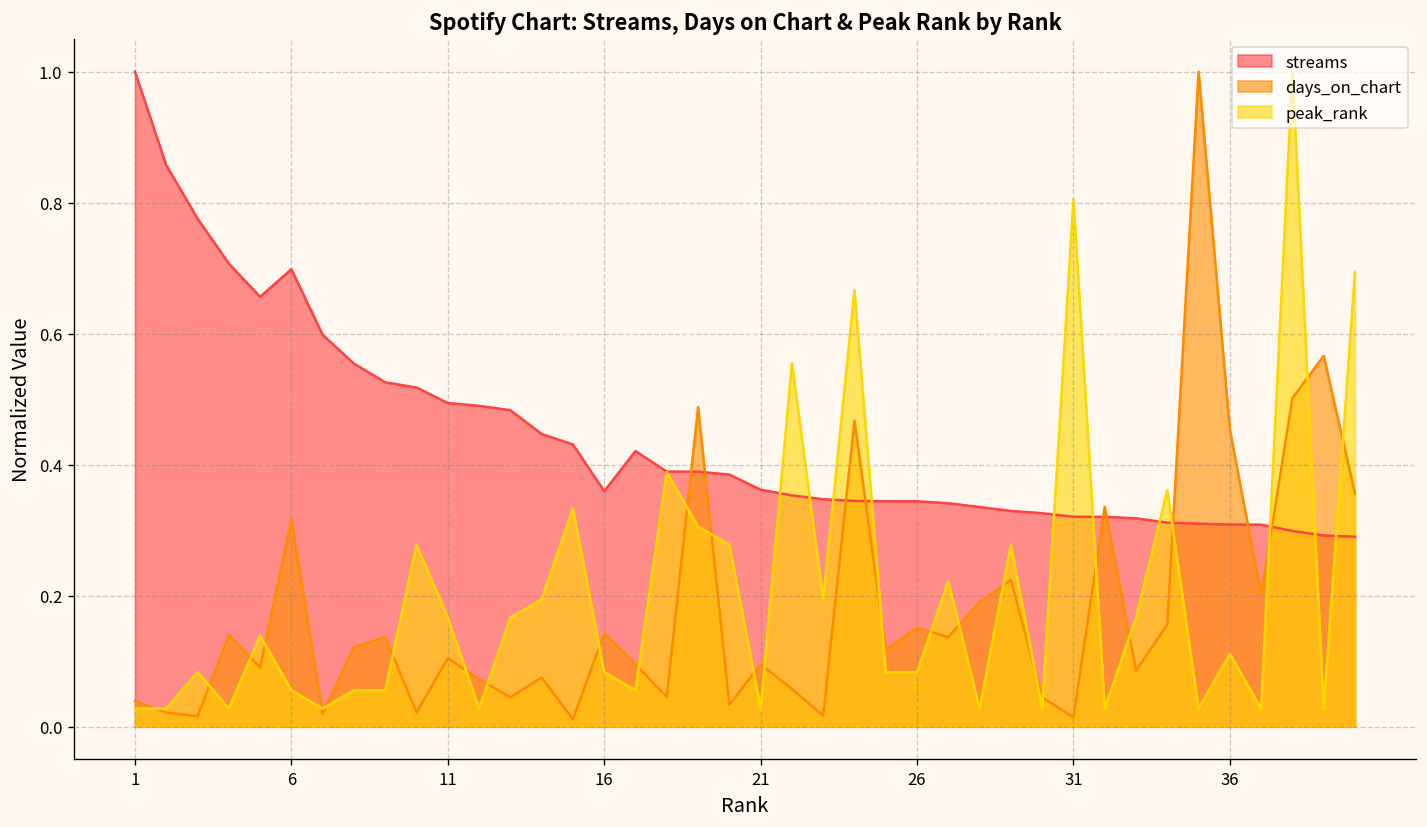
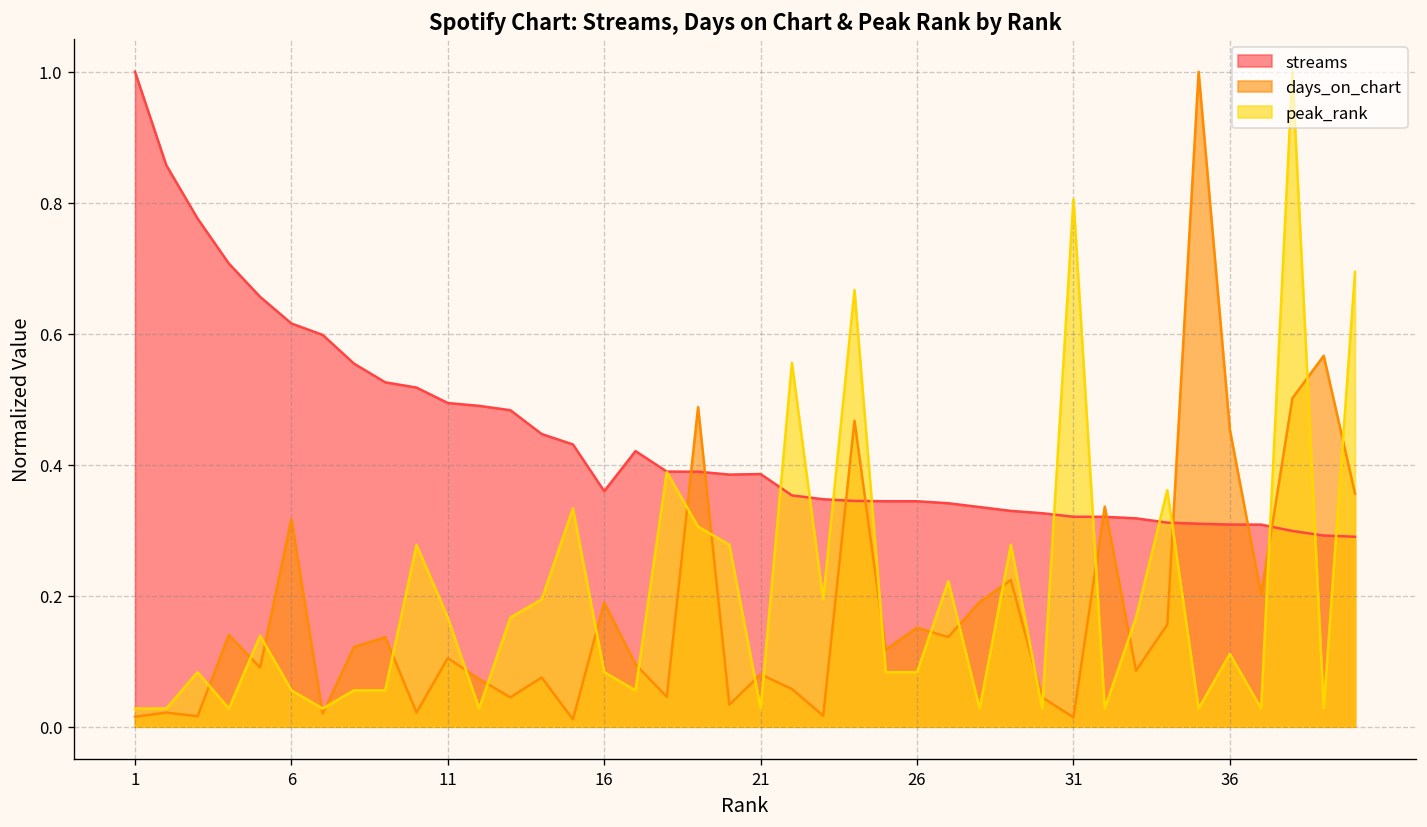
  {
    "streams": {
      "1": 1.00,
-     "6": 0.70,
+     "6": 0.62,
      "11": 0.49,
      "16": 0.36,
-     "21": 0.36,
+     "21": 0.39,
      "26": 0.34,
      "31": 0.32,
      "36": 0.31
    },
    "days_on_chart": {
-     "1": 0.04,
+     "1": 0.02,
      "6": 0.32,
      "11": 0.10,
-     "16": 0.14,
-     "21": 0.10,
+     "16": 0.19,
+     "21": 0.08,
      "26": 0.15,
      "31": 0.01,
      "36": 0.45
    },
    "peak_rank": {
      "1": 0.03,
      "6": 0.06,
      "11": 0.17,
      "16": 0.08,
      "21": 0.03,
      "26": 0.08,
      "31": 0.81,
      "36": 0.11
    }
  }
